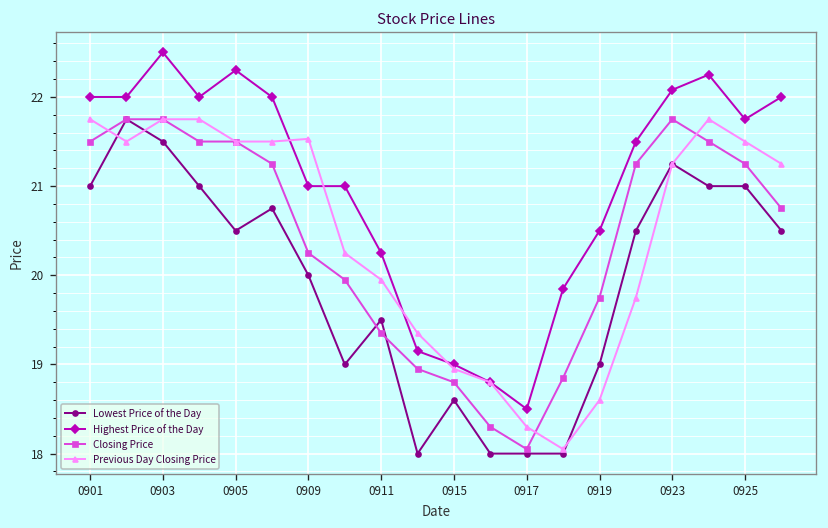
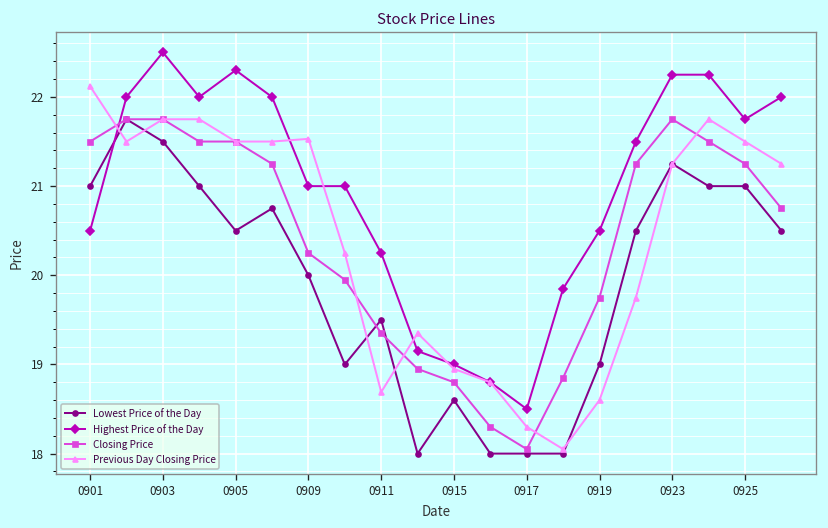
  {
    "Lowest Price of the Day": {
      "0901": 21.0,
      "0903": 21.5,
      "0905": 20.5,
      "0909": 20.0,
      "0911": 19.5,
      "0915": 18.6,
      "0917": 18.0,
      "0919": 19.0,
      "0925": 21.0
    },
    "Highest Price of the Day": {
-     "0901": 22.0,
+     "0901": 20.5,
      "0903": 22.5,
      "0905": 22.3,
      "0909": 21.0,
      "0911": 20.3,
      "0915": 19.0,
      "0917": 18.5,
      "0919": 20.5,
-     "0923": 22.1,
+     "0923": 22.3,
      "0925": 21.8
    },
    "Closing Price": {
      "0901": 21.5,
      "0909": 20.3,
      "0911": 19.4,
      "0915": 18.8,
      "0917": 18.1,
      "0919": 19.8,
      "0923": 21.8,
      "0925": 21.3
    },
    "Previous Day Closing Price": {
-     "0901": 21.8,
+     "0901": 22.1,
      "0909": 21.5,
-     "0911": 20.0,
+     "0911": 18.7,
      "0915": 19.0,
      "0917": 18.3,
      "0919": 18.6,
      "0925": 21.5
    }
  }
